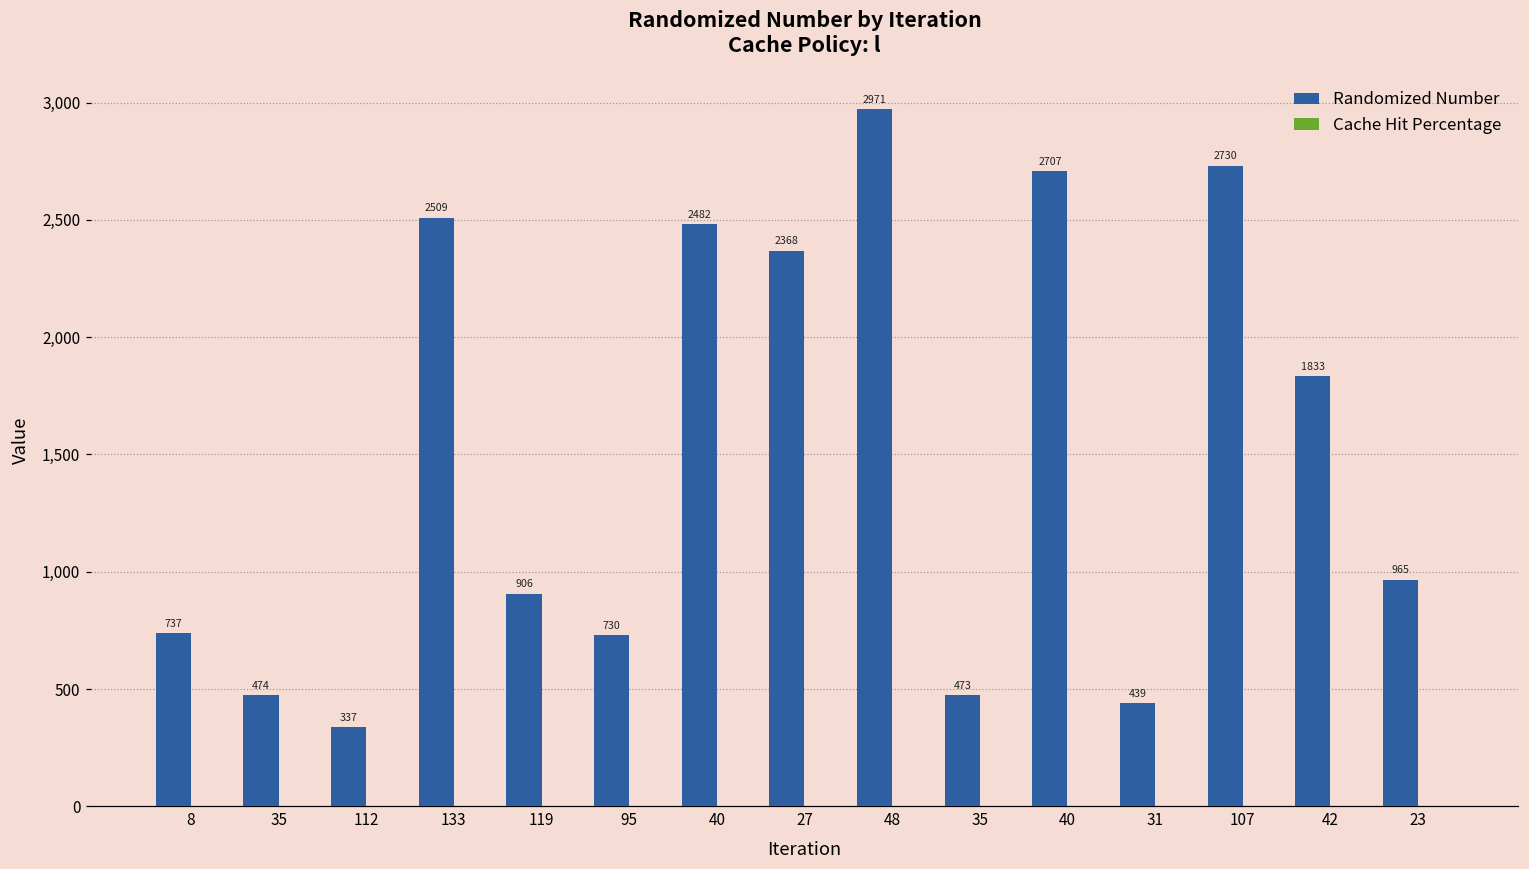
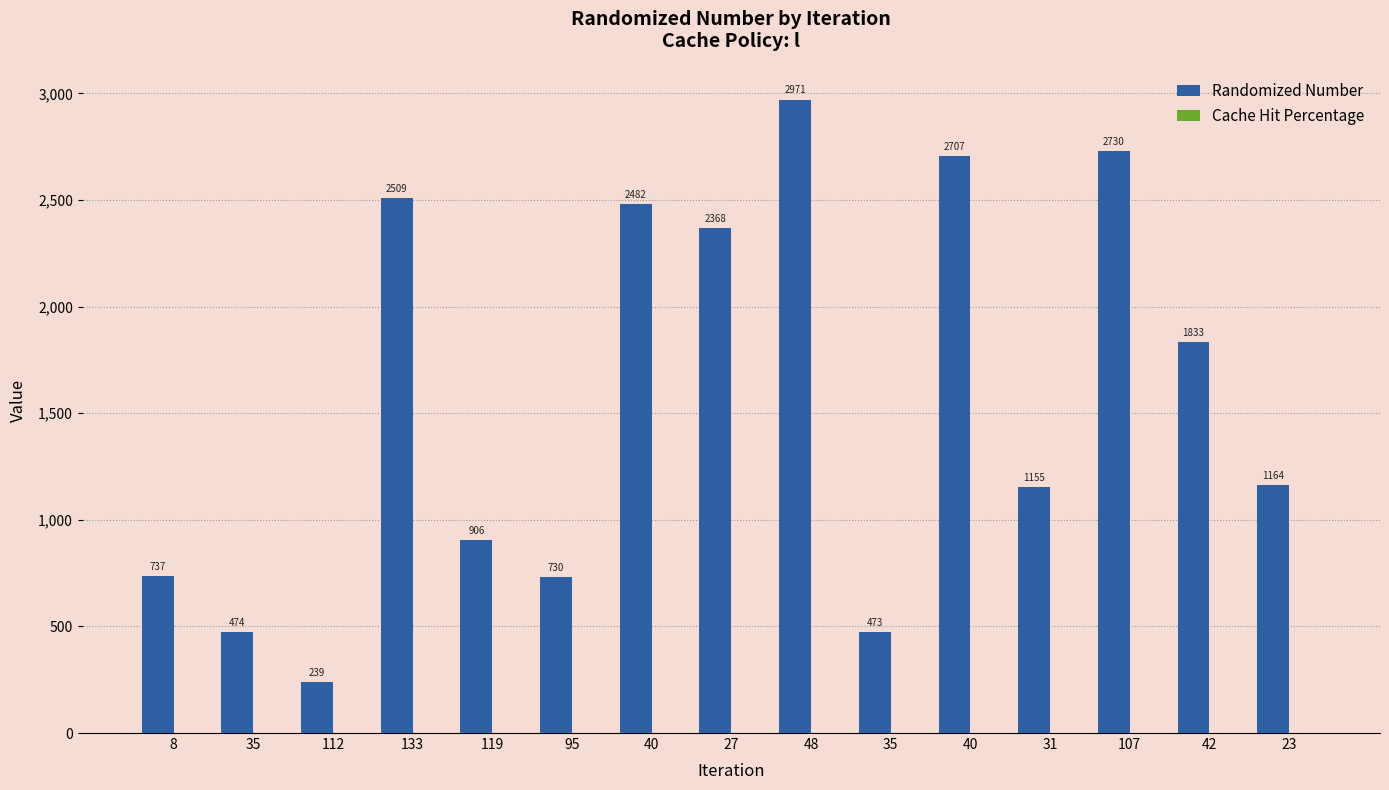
  {
    "Randomized Number": {
      "8": 737,
-     "112": 337,
+     "112": 239,
      "133": 2509,
      "119": 906,
      "95": 730,
      "27": 2368,
      "48": 2971,
-     "31": 439,
+     "31": 1155,
      "107": 2730,
      "42": 1833,
-     "23": 965
+     "23": 1164
    },
    "Cache Hit Percentage": {
      "8": 0,
      "112": 0,
      "133": 0,
      "119": 0,
      "95": 0,
      "27": 0,
      "48": 0,
      "31": 0,
      "107": 0,
      "42": 0,
      "23": 0
    }
  }
